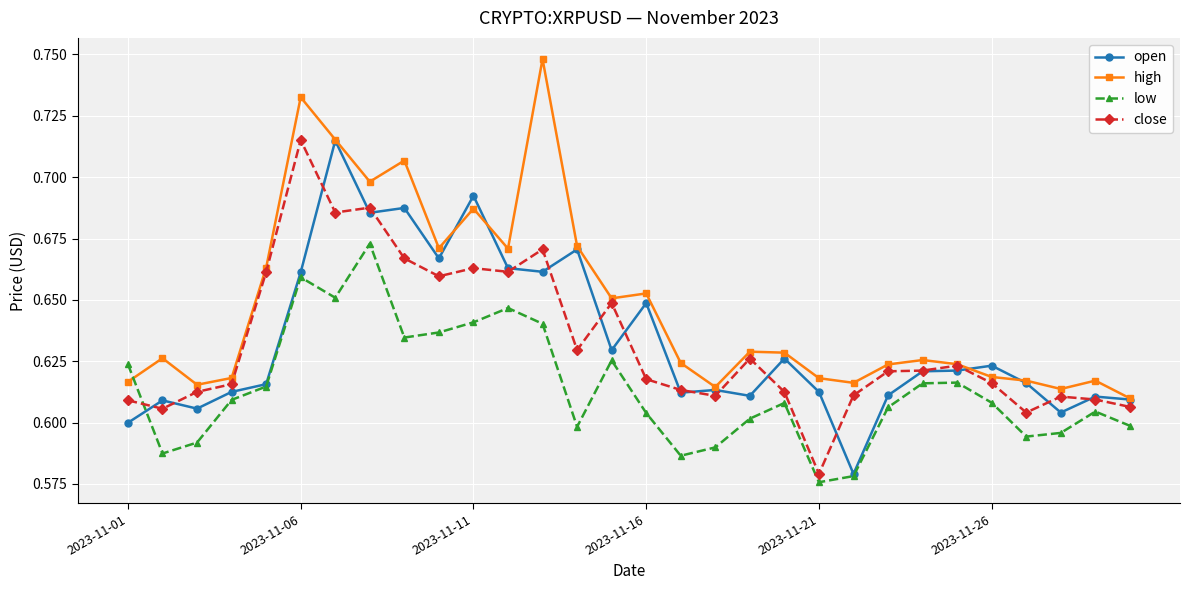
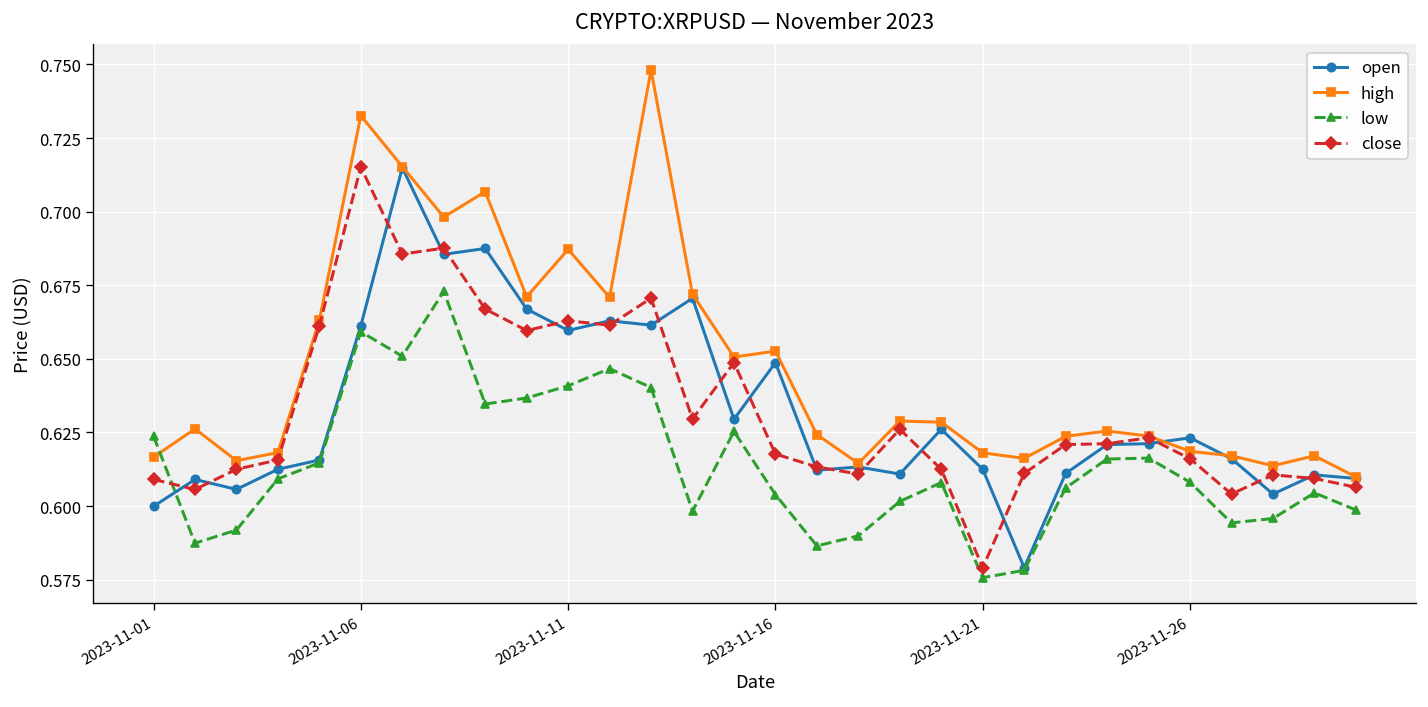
  {
    "open": {
      "2023-11-01": 0.600,
      "2023-11-06": 0.661,
-     "2023-11-11": 0.692,
+     "2023-11-11": 0.660,
      "2023-11-16": 0.649,
      "2023-11-21": 0.613,
      "2023-11-26": 0.623
    },
    "high": {
      "2023-11-01": 0.617,
      "2023-11-06": 0.733,
      "2023-11-11": 0.687,
      "2023-11-16": 0.653,
      "2023-11-21": 0.618,
      "2023-11-26": 0.619
    },
    "low": {
      "2023-11-01": 0.624,
      "2023-11-06": 0.659,
      "2023-11-11": 0.641,
      "2023-11-16": 0.604,
      "2023-11-21": 0.576,
      "2023-11-26": 0.608
    },
    "close": {
      "2023-11-01": 0.609,
      "2023-11-06": 0.715,
      "2023-11-11": 0.663,
      "2023-11-16": 0.618,
      "2023-11-21": 0.579,
      "2023-11-26": 0.616
    }
  }
